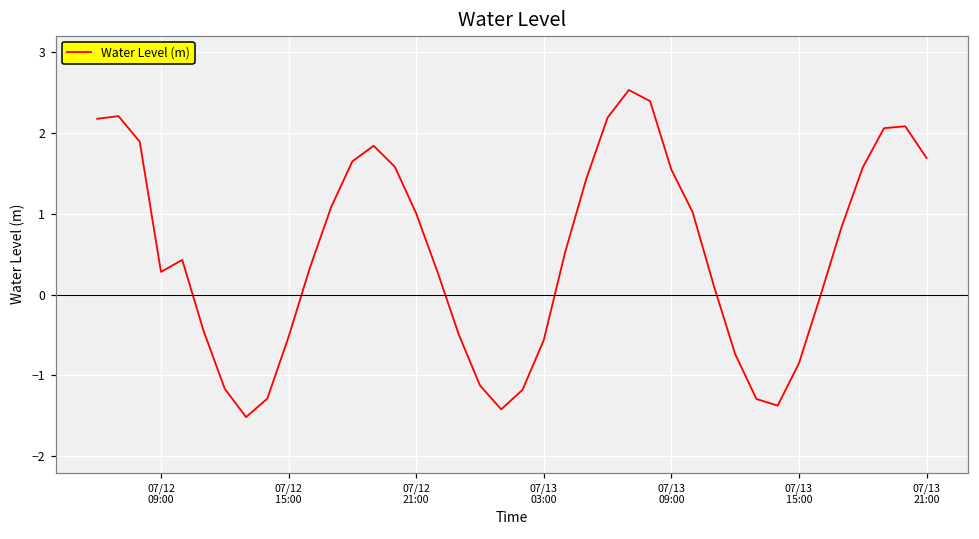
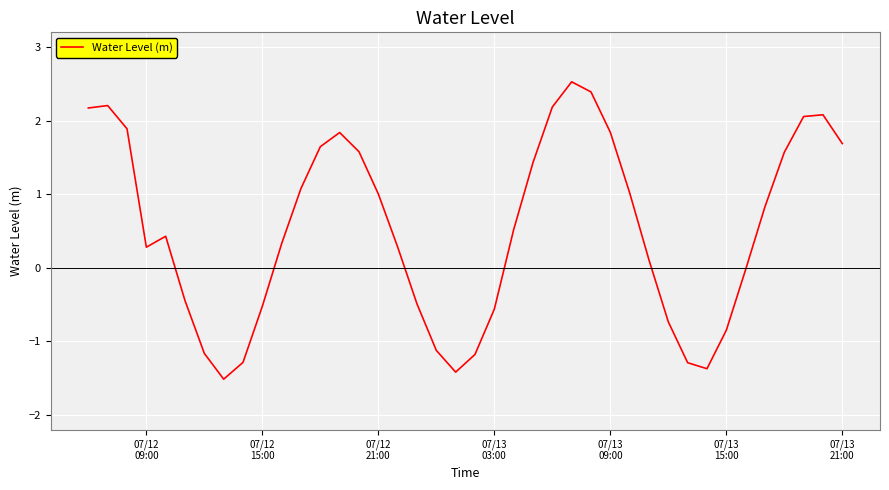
  {
    "07/12 09:00": 0.3,
    "07/12 15:00": -0.5,
    "07/12 21:00": 1.0,
    "07/13 03:00": -0.6,
-   "07/13 09:00": 1.5,
+   "07/13 09:00": 1.8,
    "07/13 15:00": -0.8,
    "07/13 21:00": 1.7
  }
